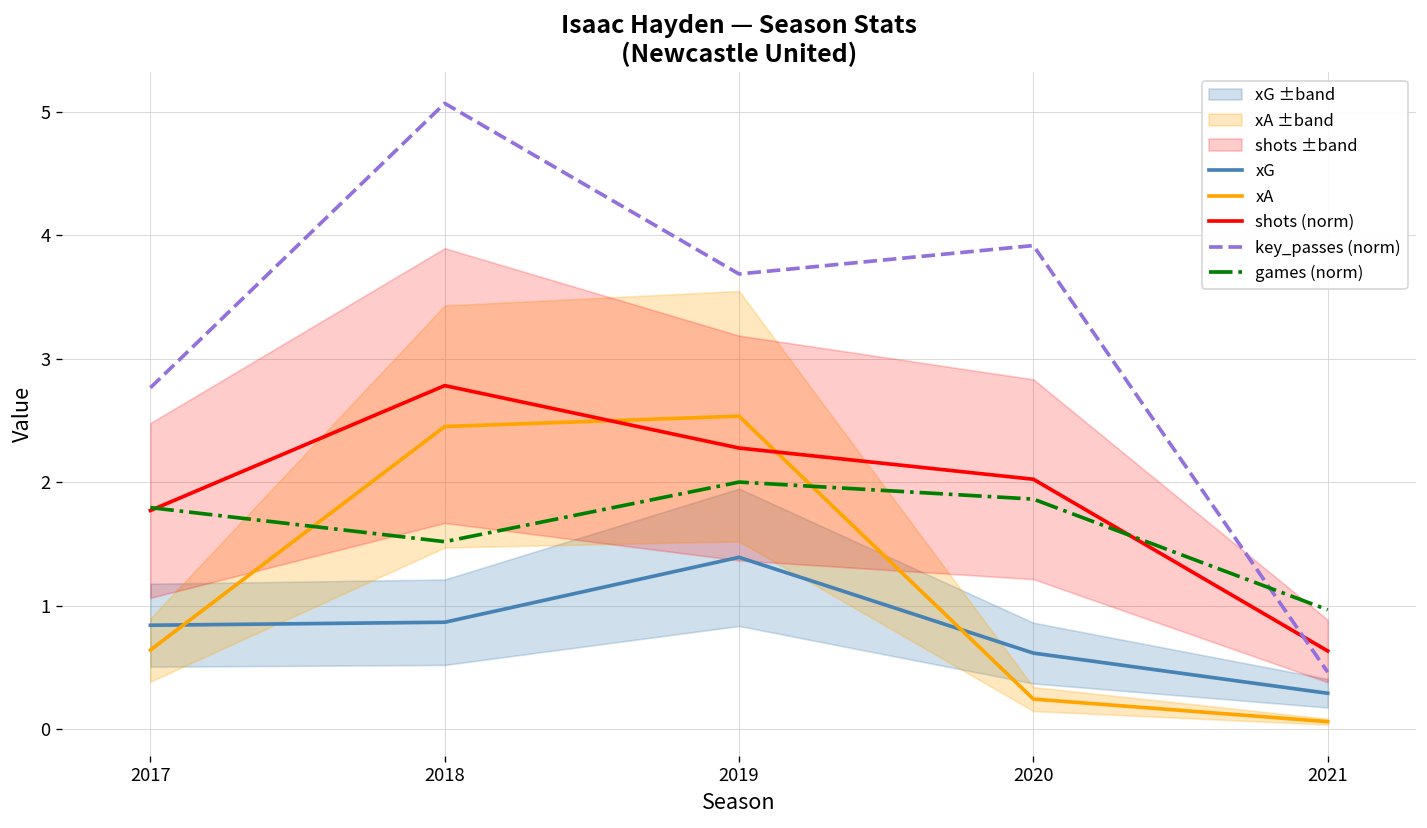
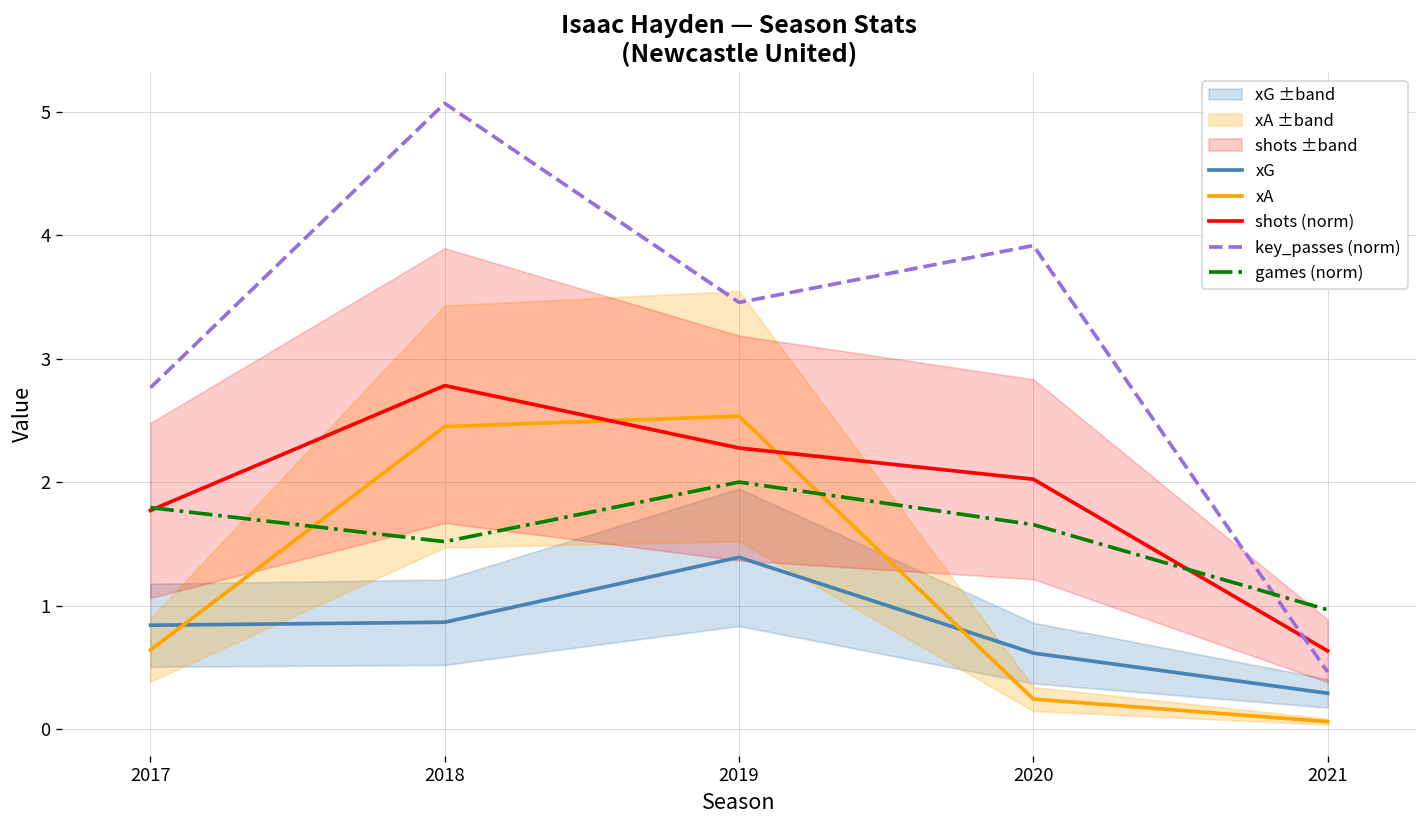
  {
    "key_passes (norm)": {
      "2017": 2.76,
      "2018": 5.07,
-     "2019": 3.69,
+     "2019": 3.46,
      "2020": 3.92,
      "2021": 0.46
    },
    "games (norm)": {
      "2018": 1.52,
      "2019": 2.00,
-     "2020": 1.86,
+     "2020": 1.66,
      "2021": 0.97
    }
  }
